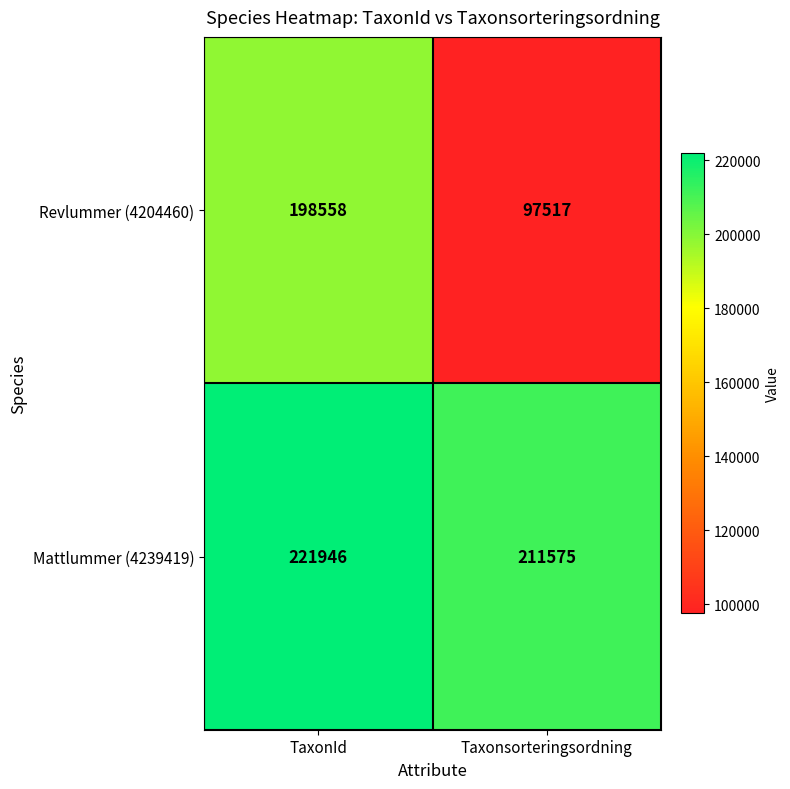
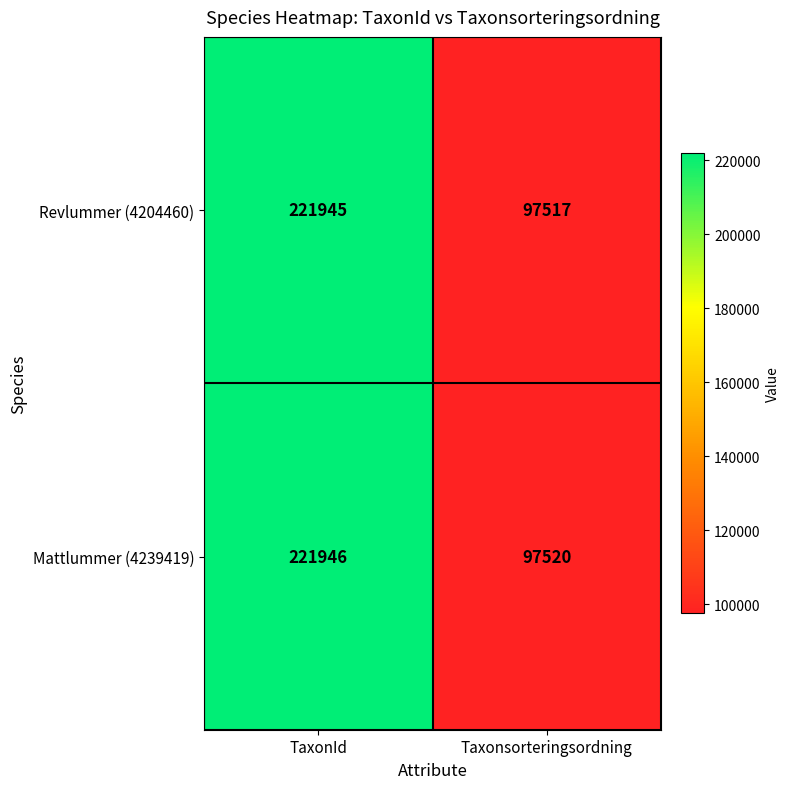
  {
    "Revlummer (4204460)": {
-     "TaxonId": 198558,
+     "TaxonId": 221945,
      "Taxonsorteringsordning": 97517
    },
    "Mattlummer (4239419)": {
      "TaxonId": 221946,
-     "Taxonsorteringsordning": 211575
+     "Taxonsorteringsordning": 97520
    }
  }
